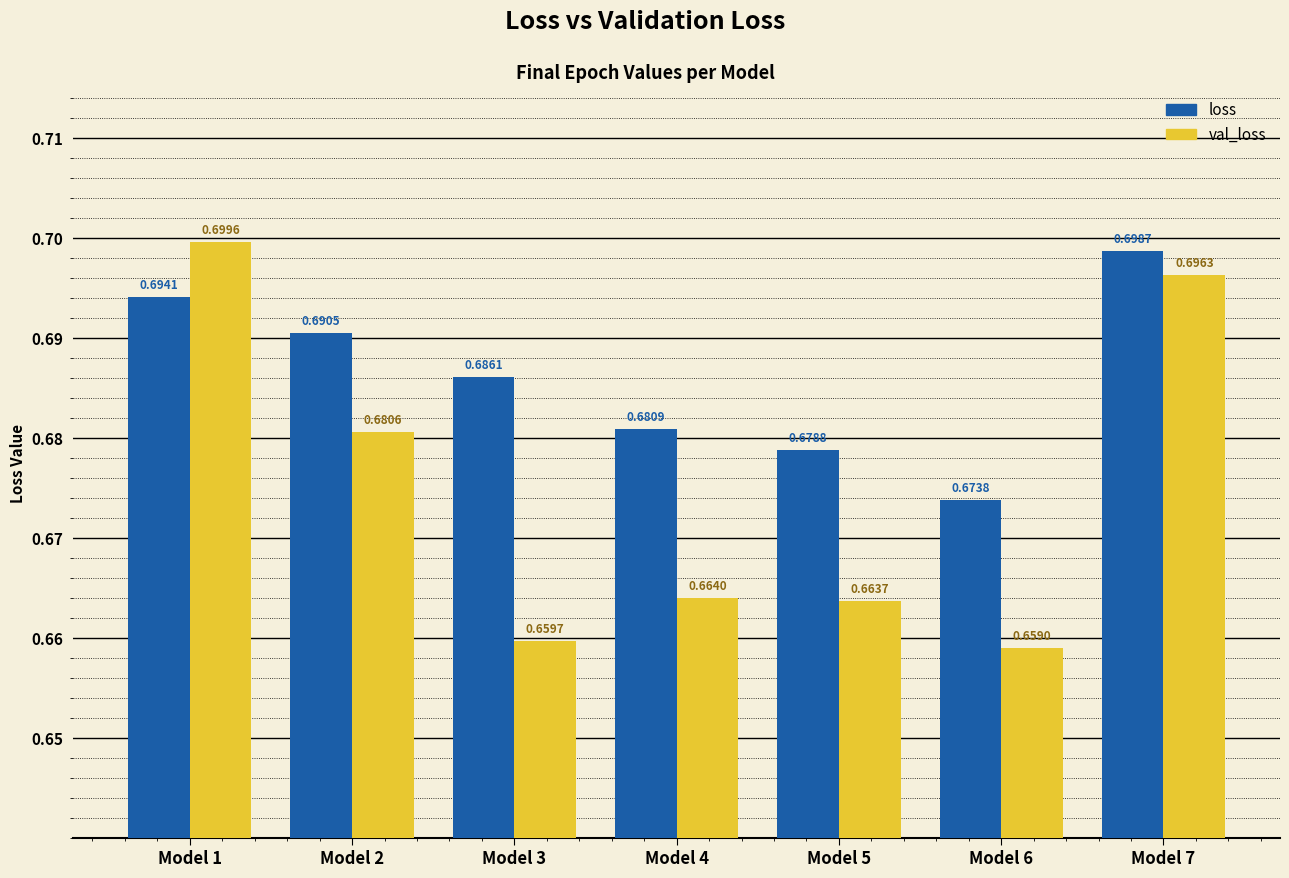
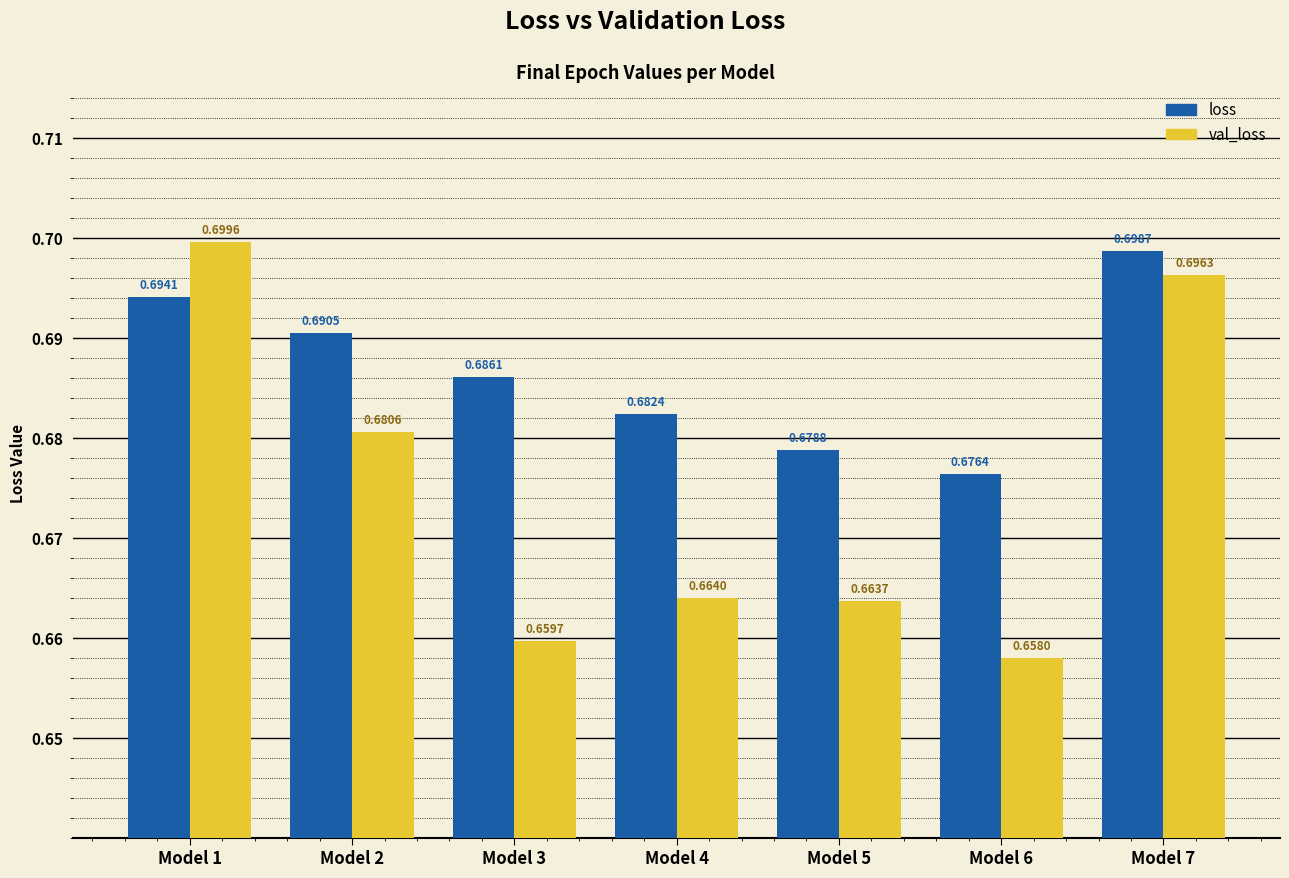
  {
    "loss": {
      "Model 1": 0.6941,
      "Model 2": 0.6905,
      "Model 3": 0.6861,
-     "Model 4": 0.6809,
+     "Model 4": 0.6824,
      "Model 5": 0.6788,
-     "Model 6": 0.6738,
+     "Model 6": 0.6764,
      "Model 7": 0.6987
    },
    "val_loss": {
      "Model 1": 0.6996,
      "Model 2": 0.6806,
      "Model 3": 0.6597,
      "Model 4": 0.6640,
      "Model 5": 0.6637,
-     "Model 6": 0.6590,
+     "Model 6": 0.6580,
      "Model 7": 0.6963
    }
  }
